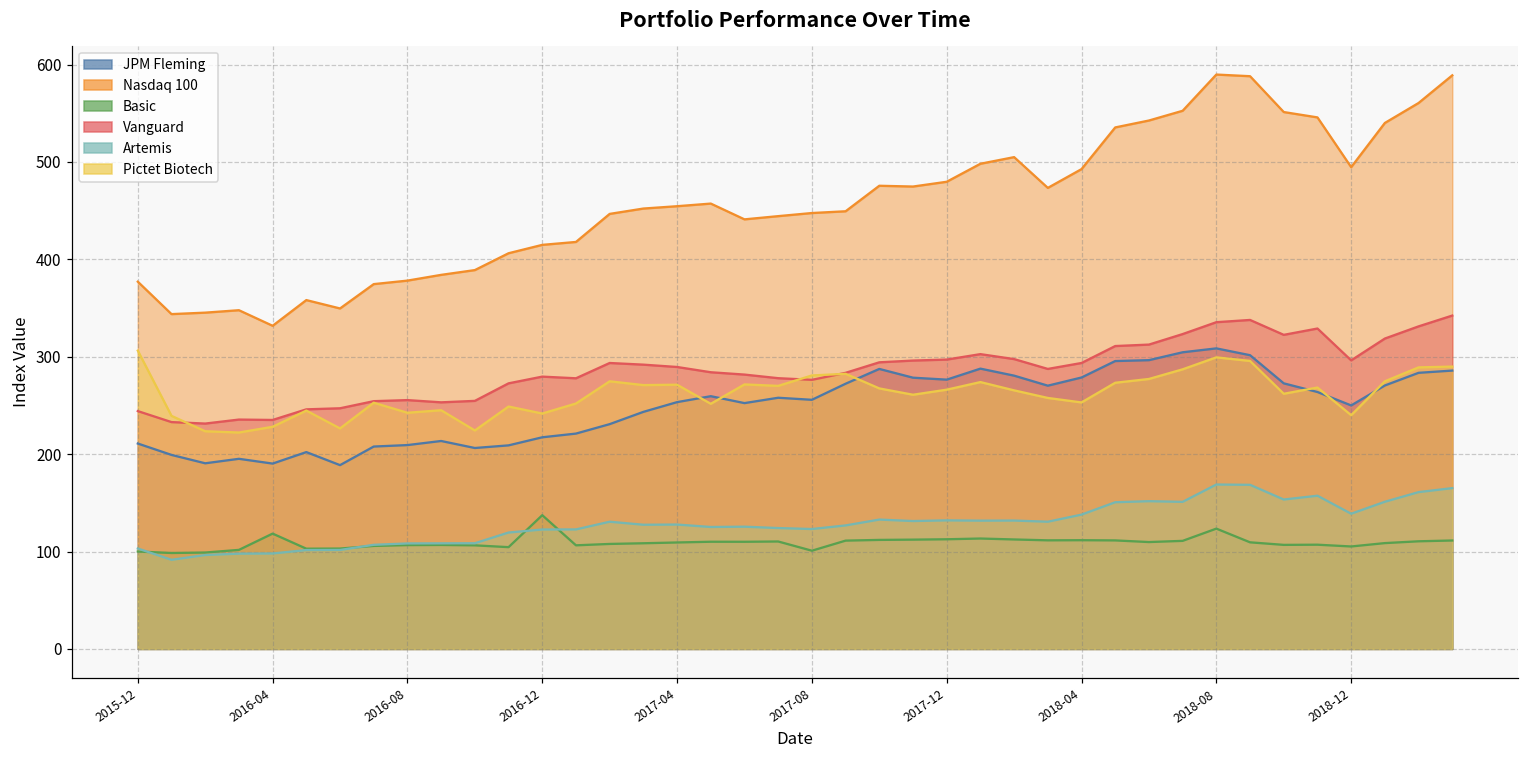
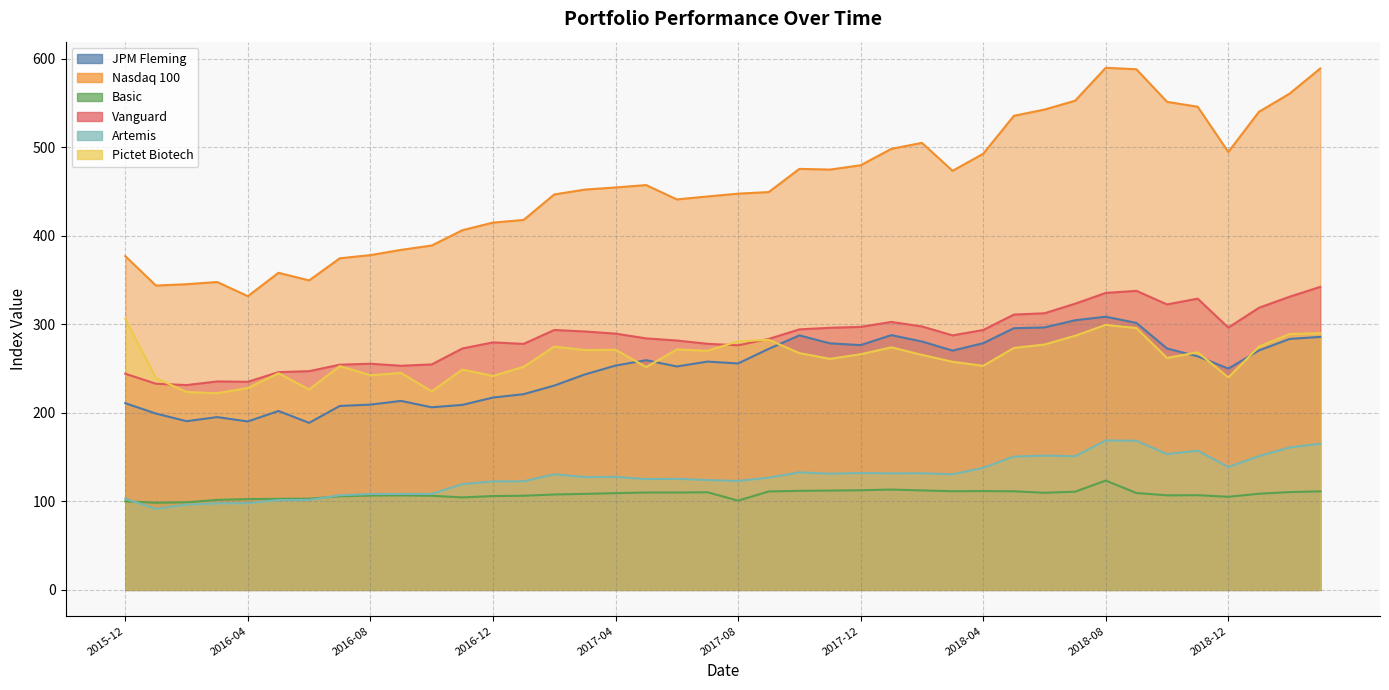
  {
    "Basic": {
      "2015-12": 100,
-     "2016-04": 120,
-     "2016-12": 140,
+     "2016-04": 100,
+     "2016-12": 110,
      "2017-04": 110,
      "2017-08": 100,
      "2017-12": 110,
      "2018-04": 110,
      "2018-08": 120,
      "2018-12": 110
    }
  }
